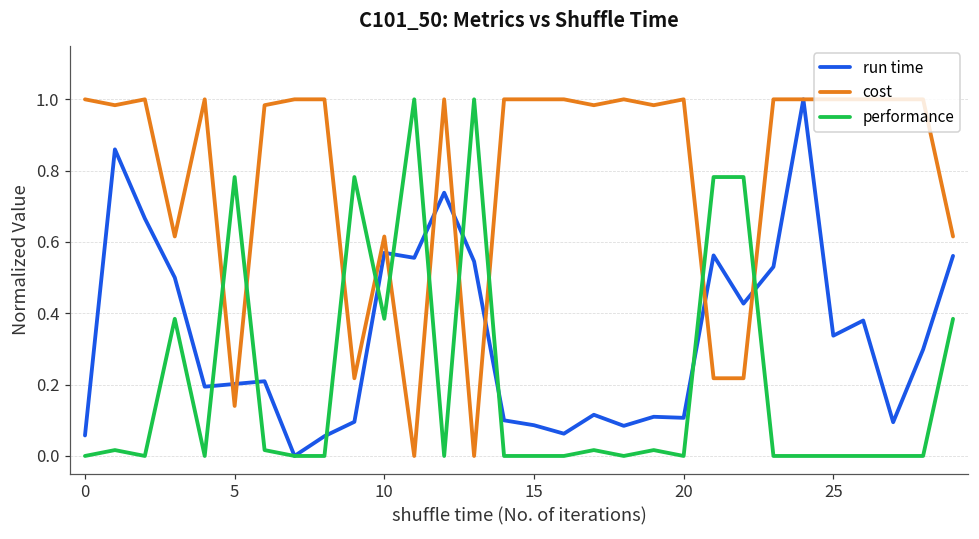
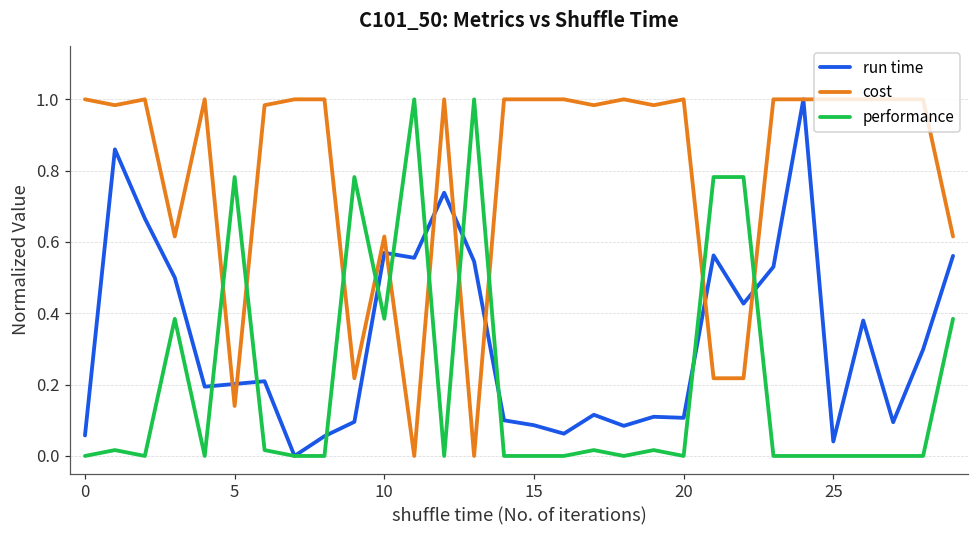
  {
    "run time": {
      "0": 0.06,
      "5": 0.20,
      "10": 0.57,
      "15": 0.09,
      "20": 0.11,
-     "25": 0.34
+     "25": 0.04
    },
    "cost": {
      "0": 1.00,
      "5": 0.14,
      "10": 0.62,
      "15": 1.00,
      "20": 1.00
    },
    "performance": {
      "0": 0.00,
      "5": 0.78,
      "10": 0.38,
      "15": 0.00,
      "20": 0.00,
      "25": 0.00
    }
  }
